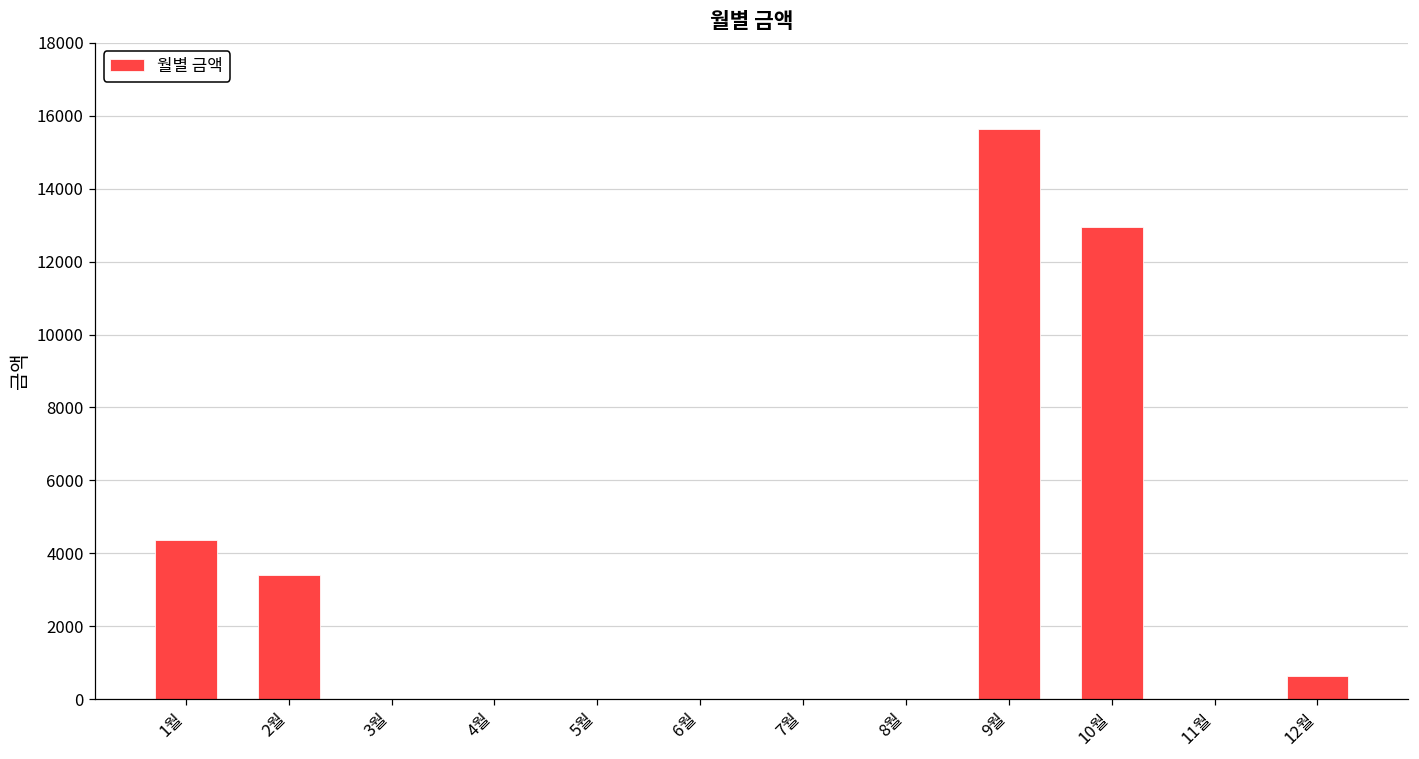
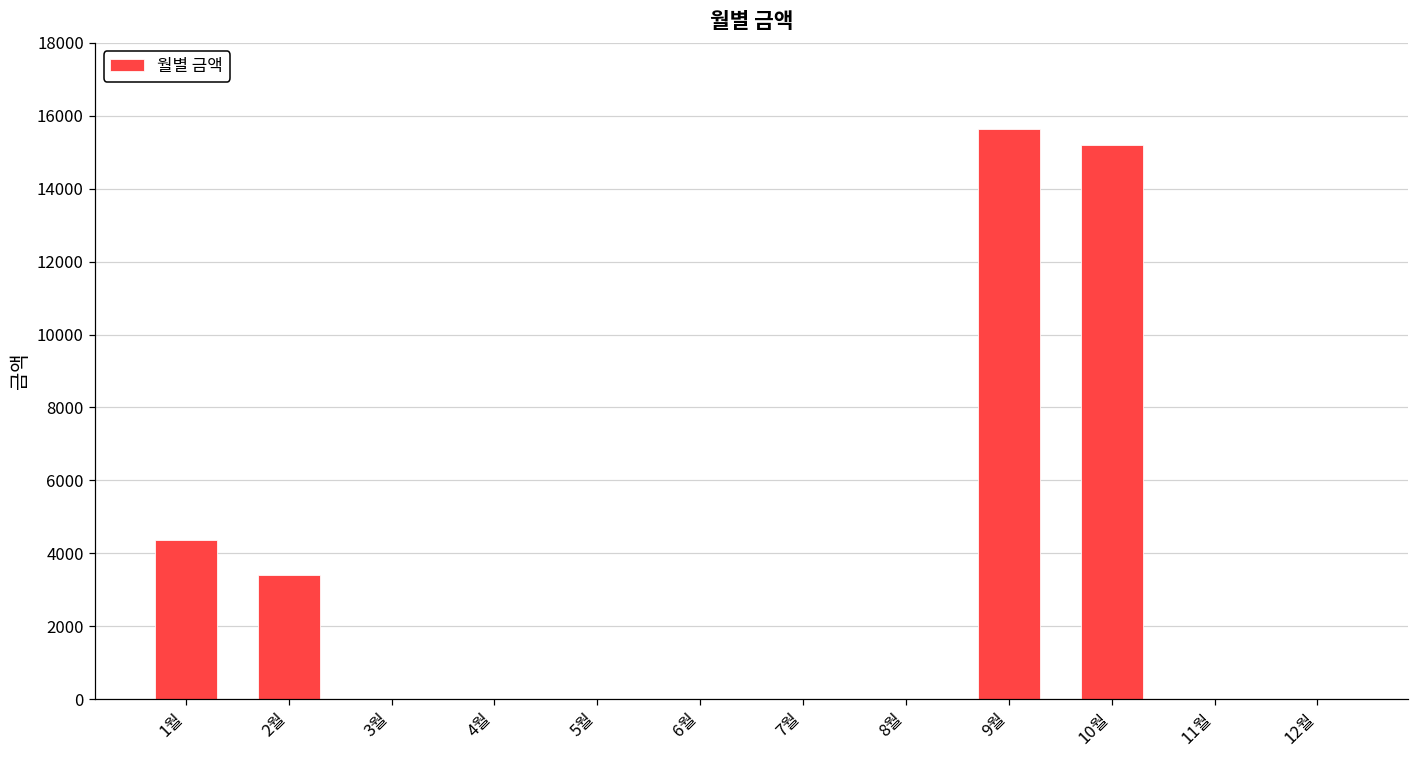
  {
    "1월": 4400,
    "2월": 3400,
    "3월": 0,
    "4월": 0,
    "5월": 0,
    "6월": 0,
    "7월": 0,
    "8월": 0,
    "9월": 15600,
-   "10월": 13000,
+   "10월": 15200,
    "11월": 0,
-   "12월": 600
+   "12월": 0
  }
